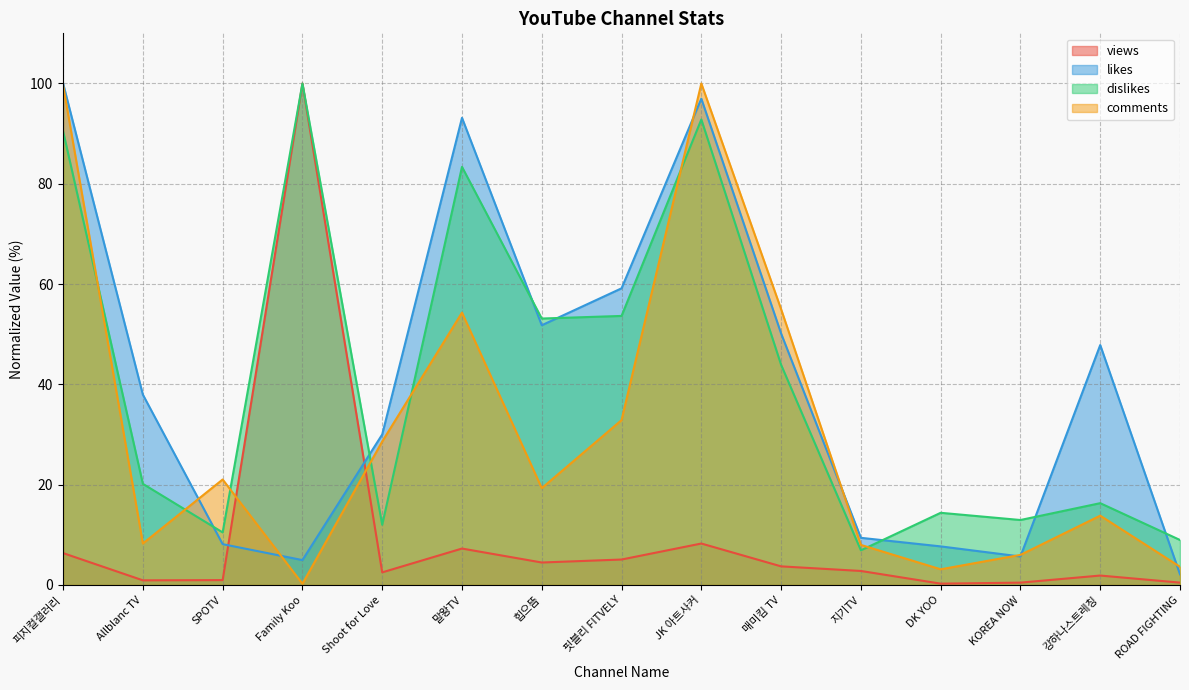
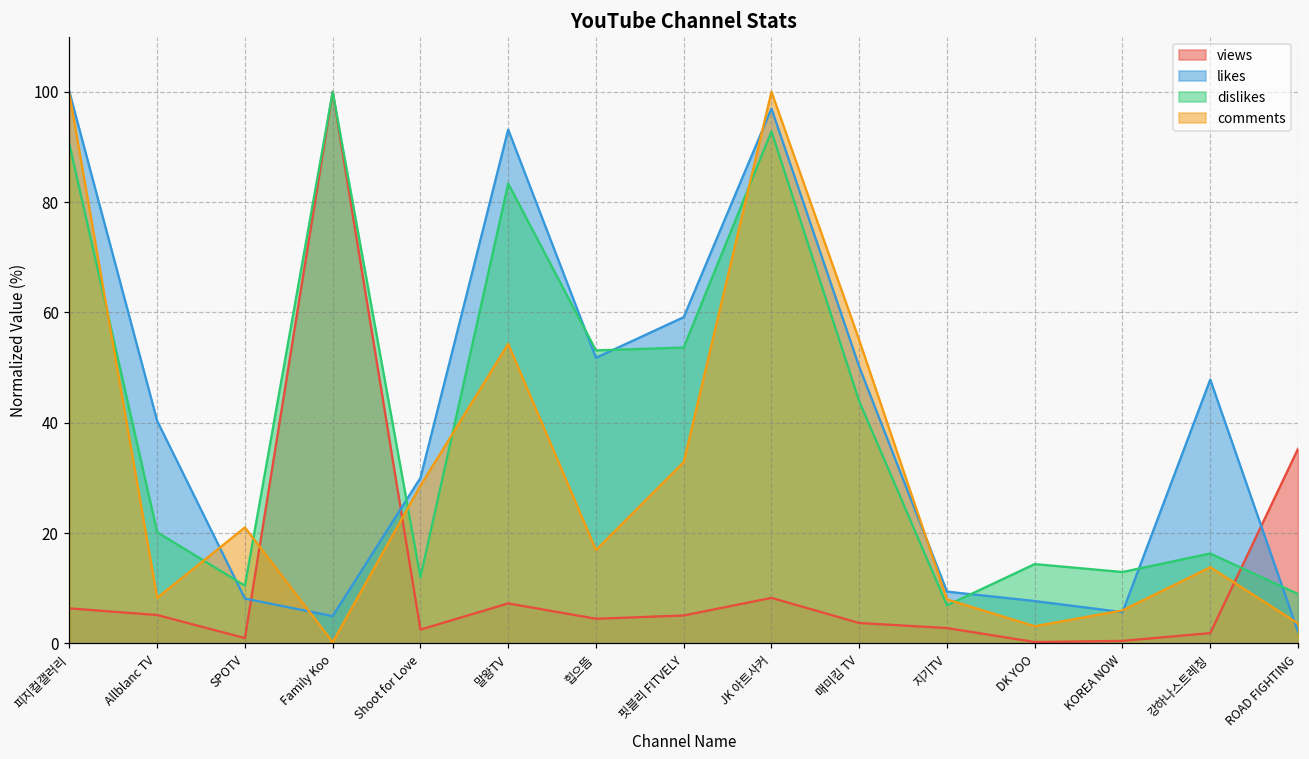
  {
    "views": {
      "피지컬갤러리": 6,
-     "Allblanc TV": 1,
+     "Allblanc TV": 5,
      "SPOTV": 1,
      "Shoot for Love": 3,
      "말왕TV": 7,
      "힙으뜸": 4,
      "핏블리 FITVELY": 5,
      "JK 아트사커": 8,
      "매미킴 TV": 4,
      "지기TV": 3,
      "DK YOO": 0,
      "KOREA NOW": 0,
      "강하나스트레칭": 2,
-     "ROAD FIGHTING": 0
+     "ROAD FIGHTING": 35
    },
    "likes": {
-     "Allblanc TV": 38,
+     "Allblanc TV": 40,
      "SPOTV": 8,
      "Family Koo": 5,
      "Shoot for Love": 30,
      "말왕TV": 93,
      "힙으뜸": 52,
      "핏블리 FITVELY": 59,
      "JK 아트사커": 97,
      "매미킴 TV": 50,
      "지기TV": 9,
      "DK YOO": 8,
      "강하나스트레칭": 48,
      "ROAD FIGHTING": 2
    },
    "dislikes": {
      "피지컬갤러리": 90,
      "Allblanc TV": 20,
      "SPOTV": 10,
      "Shoot for Love": 12,
      "말왕TV": 83,
      "힙으뜸": 53,
      "핏블리 FITVELY": 54,
      "JK 아트사커": 93,
      "매미킴 TV": 44,
      "지기TV": 7,
      "DK YOO": 14,
      "KOREA NOW": 13,
      "강하나스트레칭": 16,
      "ROAD FIGHTING": 9
    },
    "comments": {
      "Allblanc TV": 8,
      "SPOTV": 21,
      "Family Koo": 0,
      "Shoot for Love": 29,
      "말왕TV": 54,
-     "힙으뜸": 19,
+     "힙으뜸": 17,
      "핏블리 FITVELY": 33,
      "JK 아트사커": 100,
      "매미킴 TV": 55,
      "지기TV": 8,
      "DK YOO": 3,
      "강하나스트레칭": 14,
      "ROAD FIGHTING": 4
    }
  }
